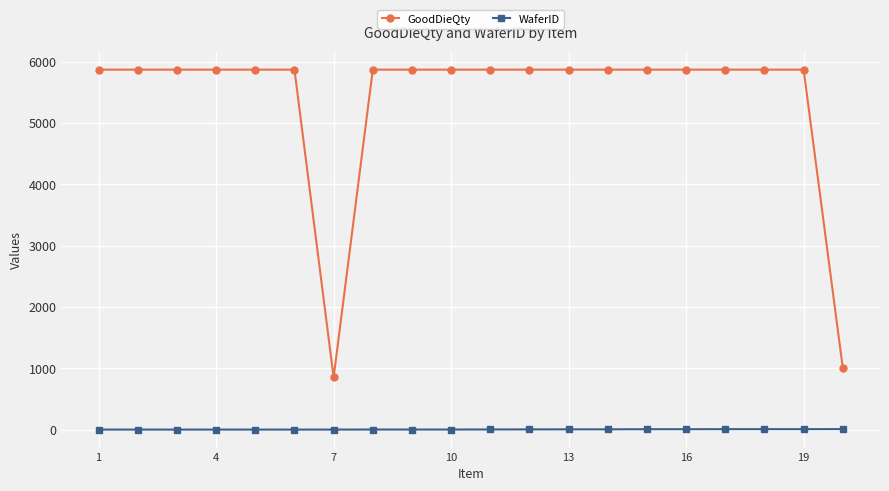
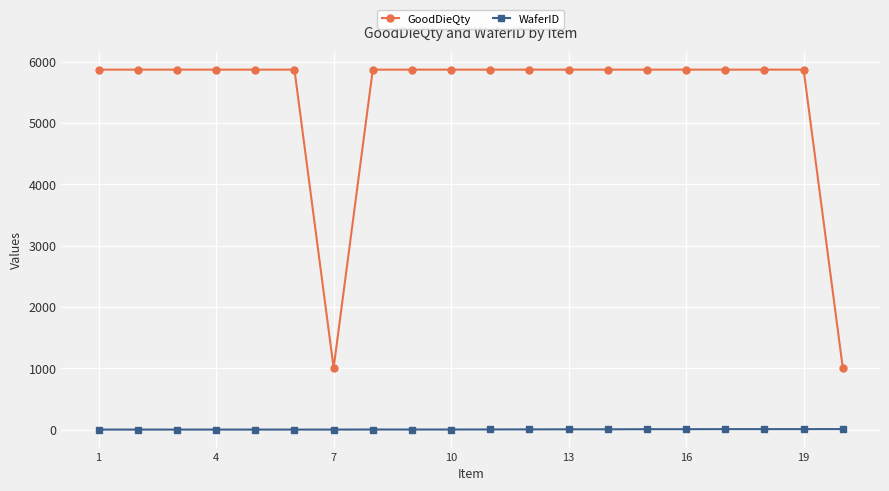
  {
    "GoodDieQty": {
      "1": 5900,
      "4": 5900,
-     "7": 900,
+     "7": 1000,
      "10": 5900,
      "13": 5900,
      "16": 5900,
      "19": 5900
    },
    "WaferID": {
      "1": 0,
      "4": 0,
      "7": 0,
      "10": 0,
      "13": 0,
      "16": 0,
      "19": 0
    }
  }
